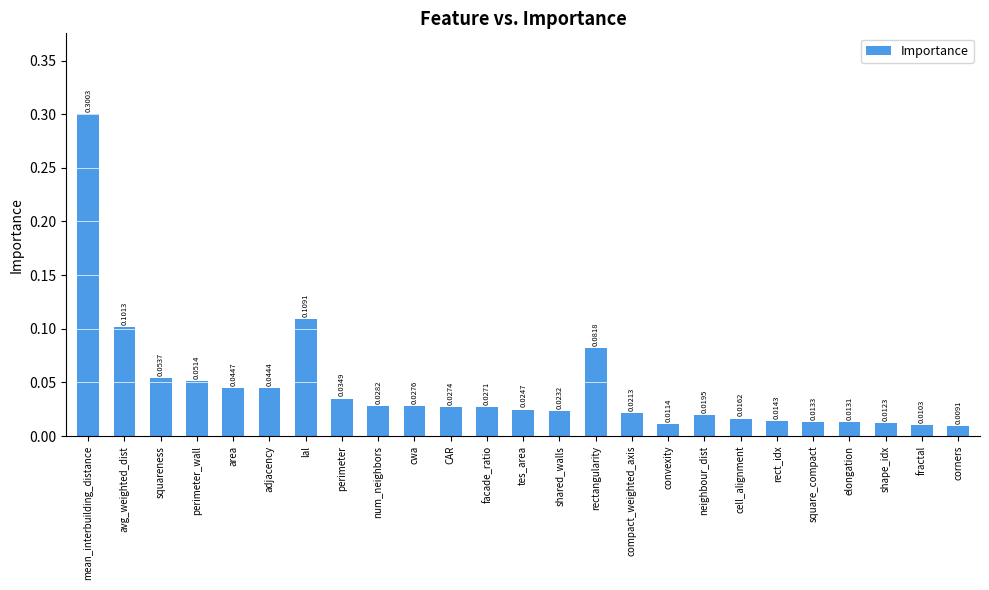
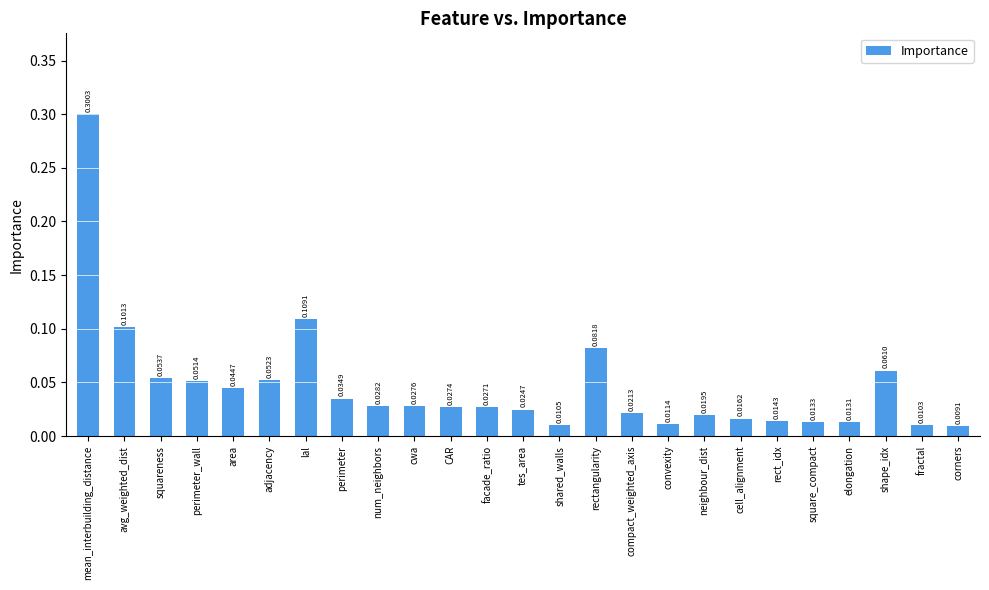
  {
    "mean_interbuilding_distance": 0.3003,
    "avg_weighted_dist": 0.1013,
    "squareness": 0.0537,
    "perimeter_wall": 0.0514,
    "area": 0.0447,
-   "adjacency": 0.0444,
+   "adjacency": 0.0523,
    "lal": 0.1091,
    "perimeter": 0.0349,
    "num_neighbors": 0.0282,
    "cwa": 0.0276,
    "CAR": 0.0274,
    "facade_ratio": 0.0271,
    "tes_area": 0.0247,
-   "shared_walls": 0.0232,
+   "shared_walls": 0.0105,
    "rectangularity": 0.0818,
    "compact_weighted_axis": 0.0213,
    "convexity": 0.0114,
    "neighbour_dist": 0.0195,
    "cell_alignment": 0.0162,
    "rect_idx": 0.0143,
    "square_compact": 0.0133,
    "elongation": 0.0131,
-   "shape_idx": 0.0123,
+   "shape_idx": 0.0610,
    "fractal": 0.0103,
    "corners": 0.0091
  }
